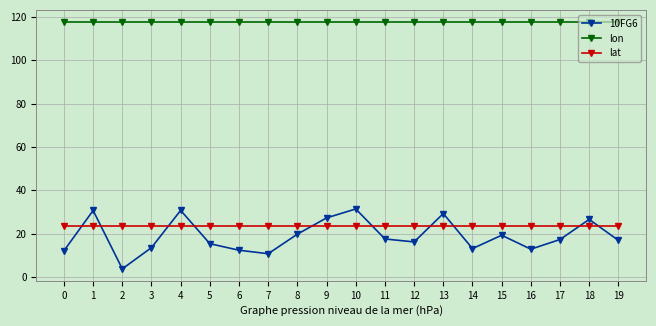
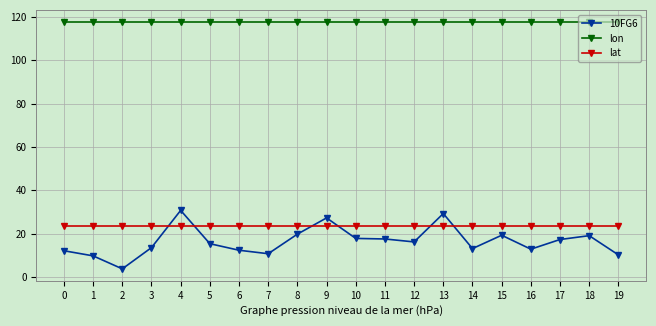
  {
    "10FG6": {
      "0": 12,
-     "1": 31,
+     "1": 10,
      "2": 4,
      "3": 14,
      "4": 31,
      "5": 15,
      "6": 12,
      "7": 11,
      "8": 20,
      "9": 27,
-     "10": 31,
+     "10": 18,
      "11": 18,
      "12": 16,
      "13": 29,
      "14": 13,
      "15": 19,
      "16": 13,
      "17": 17,
-     "18": 27,
-     "19": 17
+     "18": 19,
+     "19": 10
    },
    "lon": {
      "0": 118,
      "1": 118,
      "2": 118,
      "3": 118,
      "4": 118,
      "5": 118,
      "6": 118,
      "7": 118,
      "8": 118,
      "9": 118,
      "10": 118,
      "11": 118,
      "12": 118,
      "13": 118,
      "14": 118,
      "15": 118,
      "16": 118,
      "17": 118
    },
    "lat": {
      "0": 24,
      "1": 24,
      "2": 24,
      "3": 24,
      "4": 24,
      "5": 24,
      "6": 24,
      "7": 24,
      "8": 24,
      "9": 24,
      "10": 24,
      "11": 24,
      "12": 24,
      "13": 24,
      "14": 24,
      "15": 24,
      "16": 24,
      "17": 24,
      "18": 24,
      "19": 24
    }
  }
